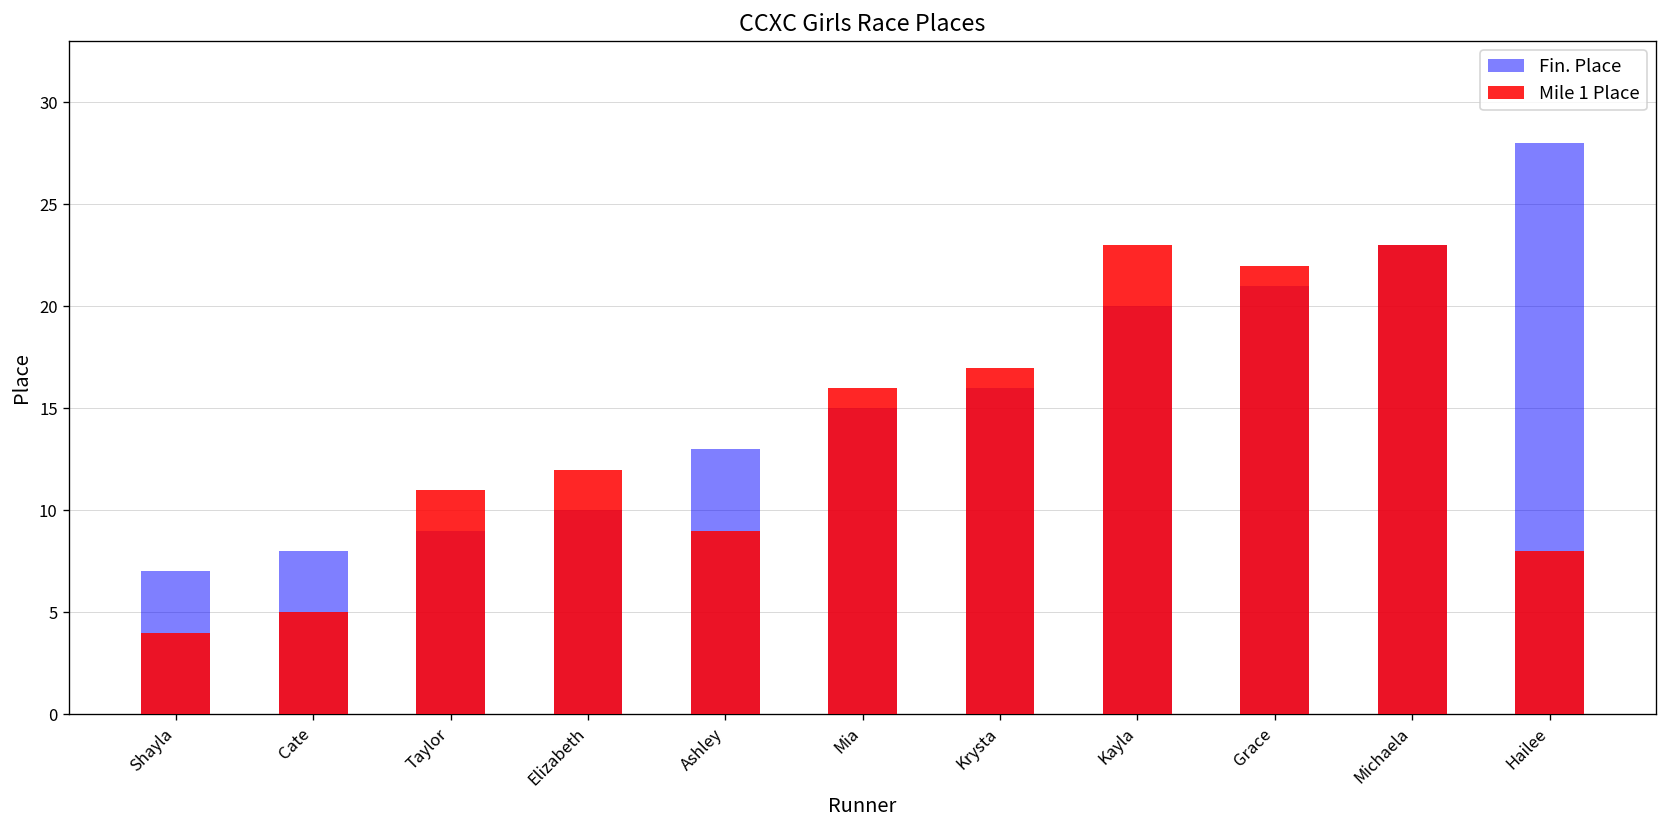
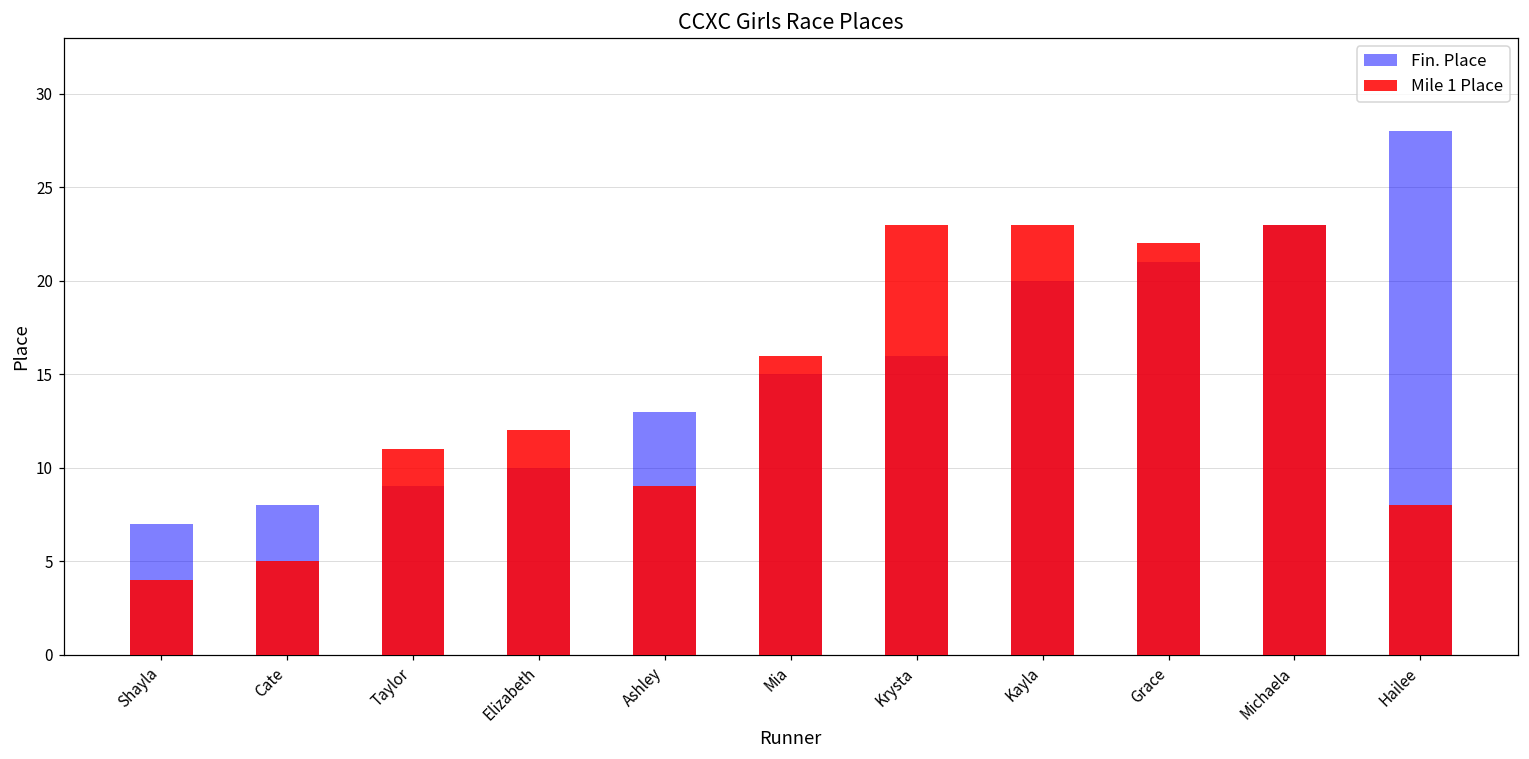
  {
    "Fin. Place": {
      "Shayla": 7,
      "Cate": 8,
      "Ashley": 13,
      "Michaela": 23,
      "Hailee": 28
    },
    "Mile 1 Place": {
      "Taylor": 11,
      "Elizabeth": 12,
      "Mia": 16,
-     "Krysta": 17,
+     "Krysta": 23,
      "Kayla": 23,
      "Grace": 22,
      "Michaela": 23
    }
  }
